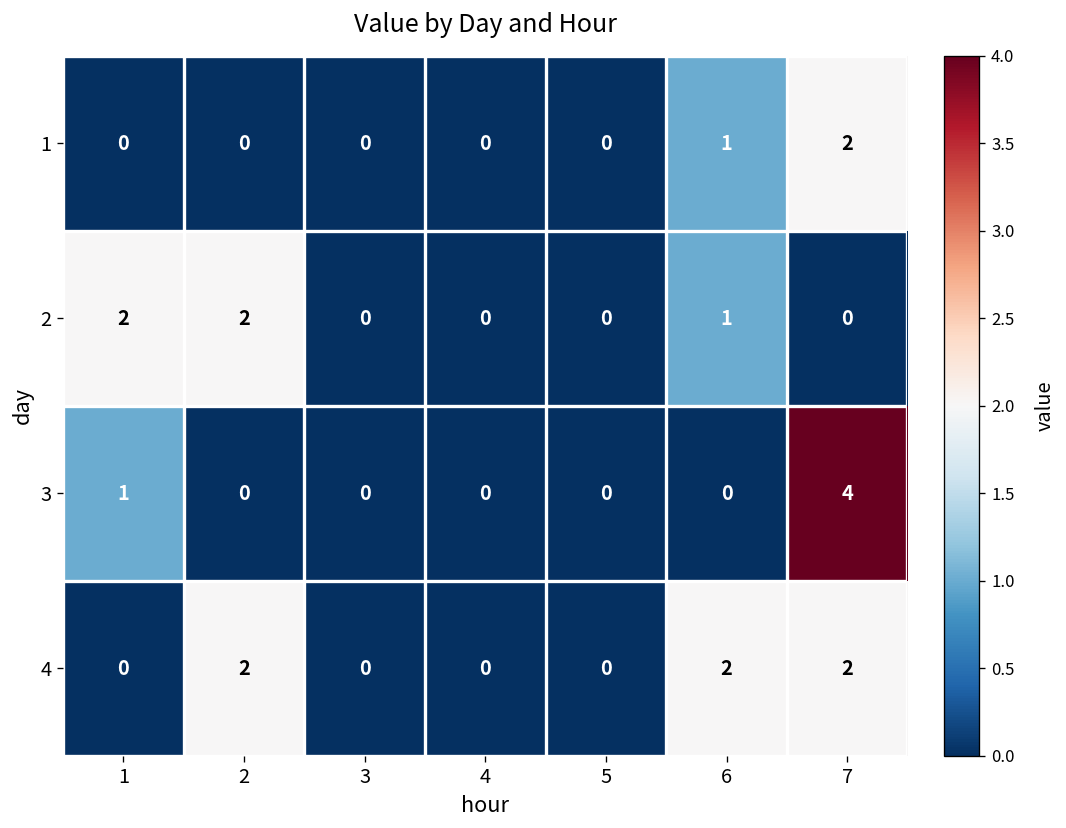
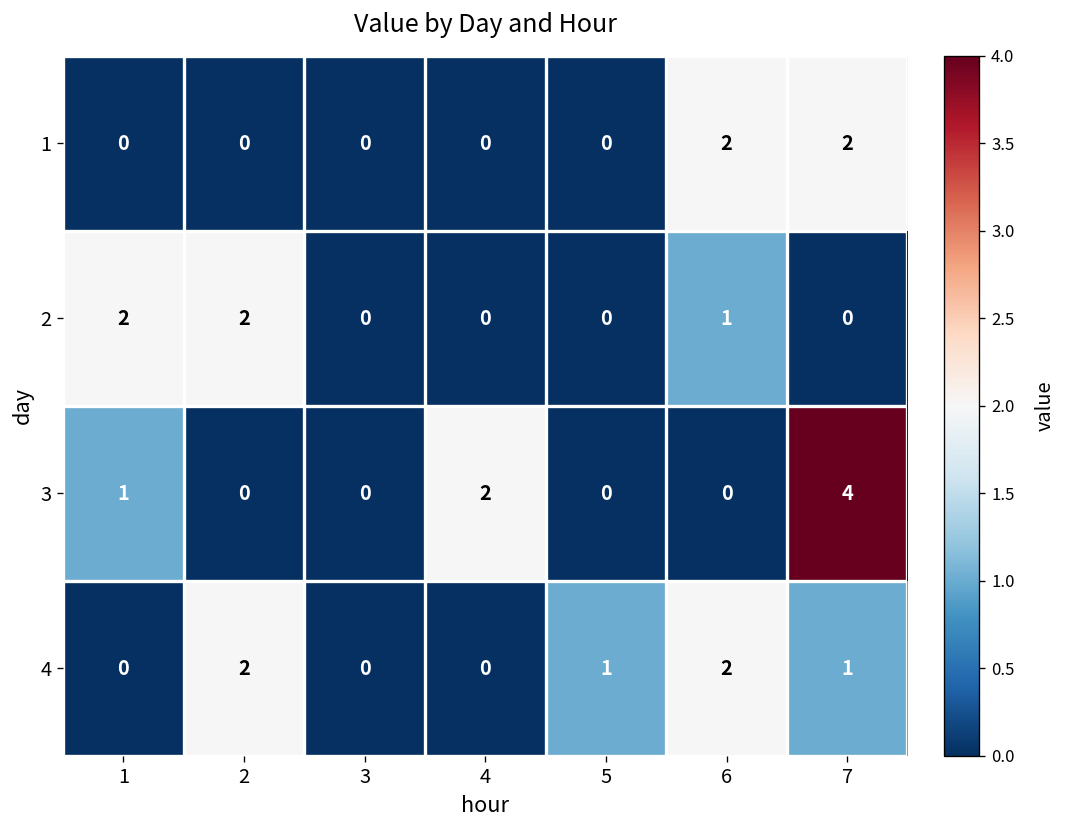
  {
    "1": {
      "1": 0,
      "2": 0,
      "3": 0,
      "4": 0,
      "5": 0,
-     "6": 1,
+     "6": 2,
      "7": 2
    },
    "2": {
      "1": 2,
      "2": 2,
      "3": 0,
      "4": 0,
      "5": 0,
      "6": 1,
      "7": 0
    },
    "3": {
      "1": 1,
      "2": 0,
      "3": 0,
-     "4": 0,
+     "4": 2,
      "5": 0,
      "6": 0,
      "7": 4
    },
    "4": {
      "1": 0,
      "2": 2,
      "3": 0,
      "4": 0,
-     "5": 0,
+     "5": 1,
      "6": 2,
-     "7": 2
+     "7": 1
    }
  }
